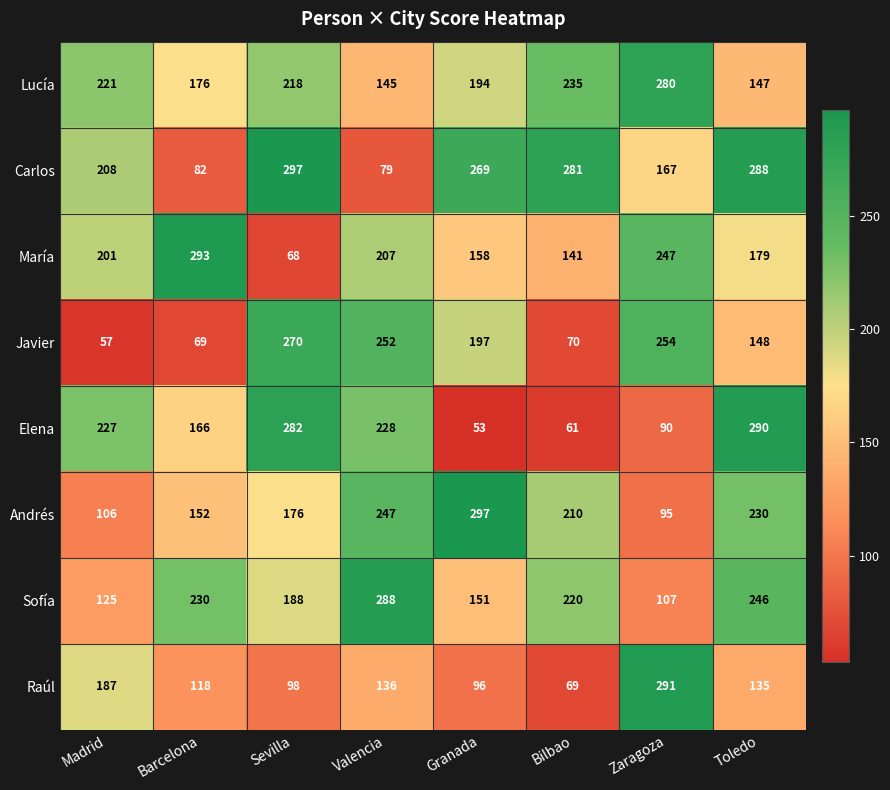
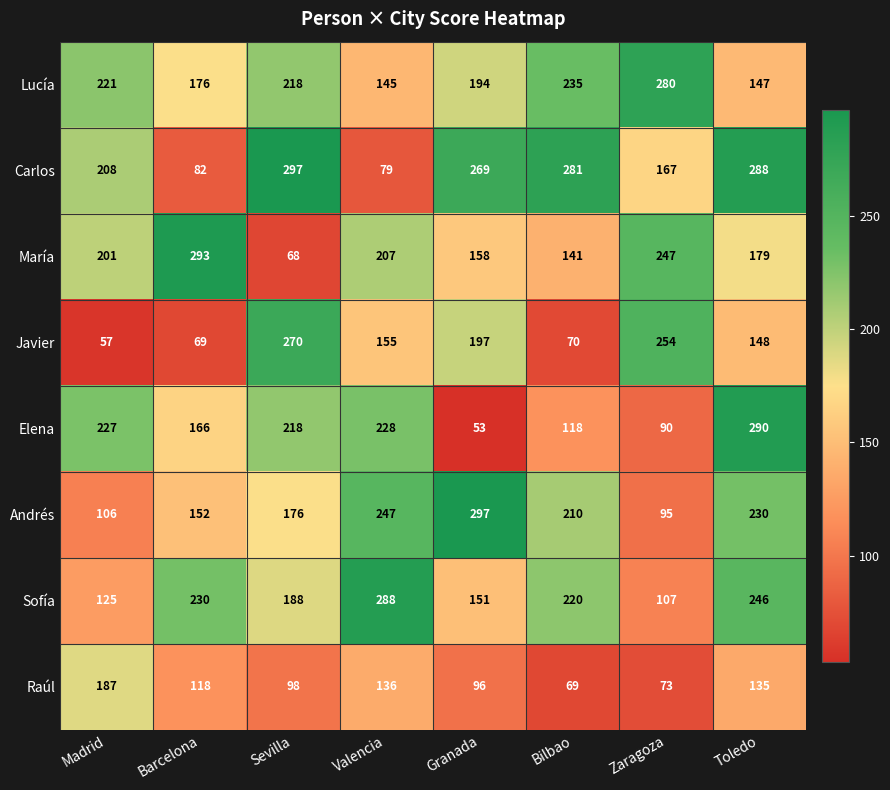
  {
    "Lucía": {
      "Madrid": 221,
      "Barcelona": 176,
      "Sevilla": 218,
      "Valencia": 145,
      "Granada": 194,
      "Bilbao": 235,
      "Zaragoza": 280,
      "Toledo": 147
    },
    "Carlos": {
      "Madrid": 208,
      "Barcelona": 82,
      "Sevilla": 297,
      "Valencia": 79,
      "Granada": 269,
      "Bilbao": 281,
      "Zaragoza": 167,
      "Toledo": 288
    },
    "María": {
      "Madrid": 201,
      "Barcelona": 293,
      "Sevilla": 68,
      "Valencia": 207,
      "Granada": 158,
      "Bilbao": 141,
      "Zaragoza": 247,
      "Toledo": 179
    },
    "Javier": {
      "Madrid": 57,
      "Barcelona": 69,
      "Sevilla": 270,
-     "Valencia": 252,
+     "Valencia": 155,
      "Granada": 197,
      "Bilbao": 70,
      "Zaragoza": 254,
      "Toledo": 148
    },
    "Elena": {
      "Madrid": 227,
      "Barcelona": 166,
-     "Sevilla": 282,
+     "Sevilla": 218,
      "Valencia": 228,
      "Granada": 53,
-     "Bilbao": 61,
+     "Bilbao": 118,
      "Zaragoza": 90,
      "Toledo": 290
    },
    "Andrés": {
      "Madrid": 106,
      "Barcelona": 152,
      "Sevilla": 176,
      "Valencia": 247,
      "Granada": 297,
      "Bilbao": 210,
      "Zaragoza": 95,
      "Toledo": 230
    },
    "Sofía": {
      "Madrid": 125,
      "Barcelona": 230,
      "Sevilla": 188,
      "Valencia": 288,
      "Granada": 151,
      "Bilbao": 220,
      "Zaragoza": 107,
      "Toledo": 246
    },
    "Raúl": {
      "Madrid": 187,
      "Barcelona": 118,
      "Sevilla": 98,
      "Valencia": 136,
      "Granada": 96,
      "Bilbao": 69,
-     "Zaragoza": 291,
+     "Zaragoza": 73,
      "Toledo": 135
    }
  }
